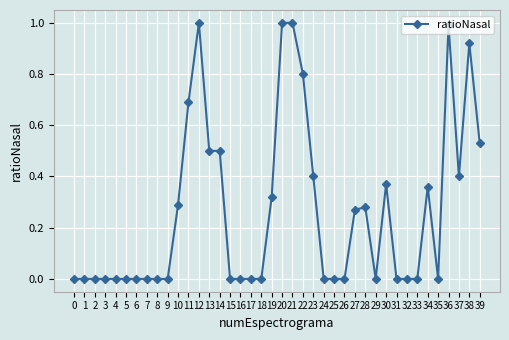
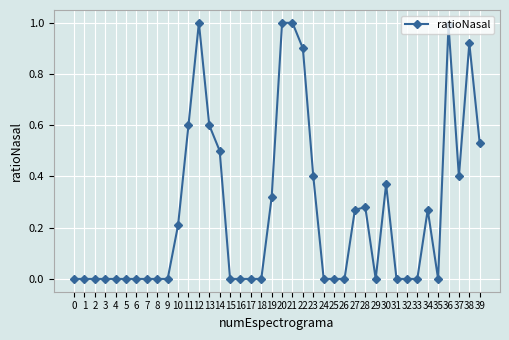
  {
    "0": 0.00,
    "1": 0.00,
    "2": 0.00,
    "3": 0.00,
    "4": 0.00,
    "5": 0.00,
    "6": 0.00,
    "7": 0.00,
    "8": 0.00,
    "9": 0.00,
-   "10": 0.29,
-   "11": 0.69,
+   "10": 0.21,
+   "11": 0.60,
    "12": 1.00,
-   "13": 0.5,
+   "13": 0.6,
    "14": 0.50,
    "15": 0.00,
    "16": 0.00,
    "17": 0.00,
    "18": 0.00,
    "19": 0.32,
    "20": 1.00,
    "21": 1.00,
-   "22": 0.8,
+   "22": 0.9,
    "23": 0.40,
    "24": 0.00,
    "25": 0.00,
    "26": 0.00,
    "27": 0.27,
    "28": 0.28,
    "29": 0.00,
    "30": 0.37,
    "31": 0.00,
    "32": 0.00,
    "33": 0.00,
-   "34": 0.36,
+   "34": 0.27,
    "35": 0.00,
    "37": 0.40,
    "38": 0.92,
    "39": 0.53
  }
